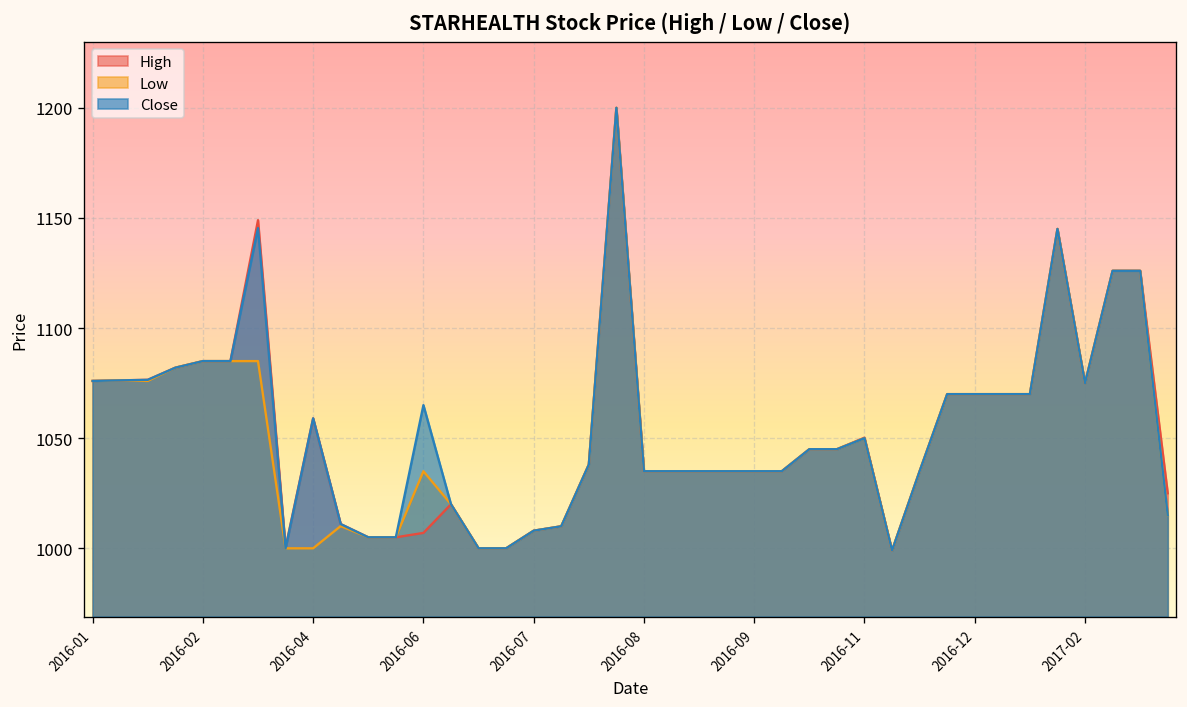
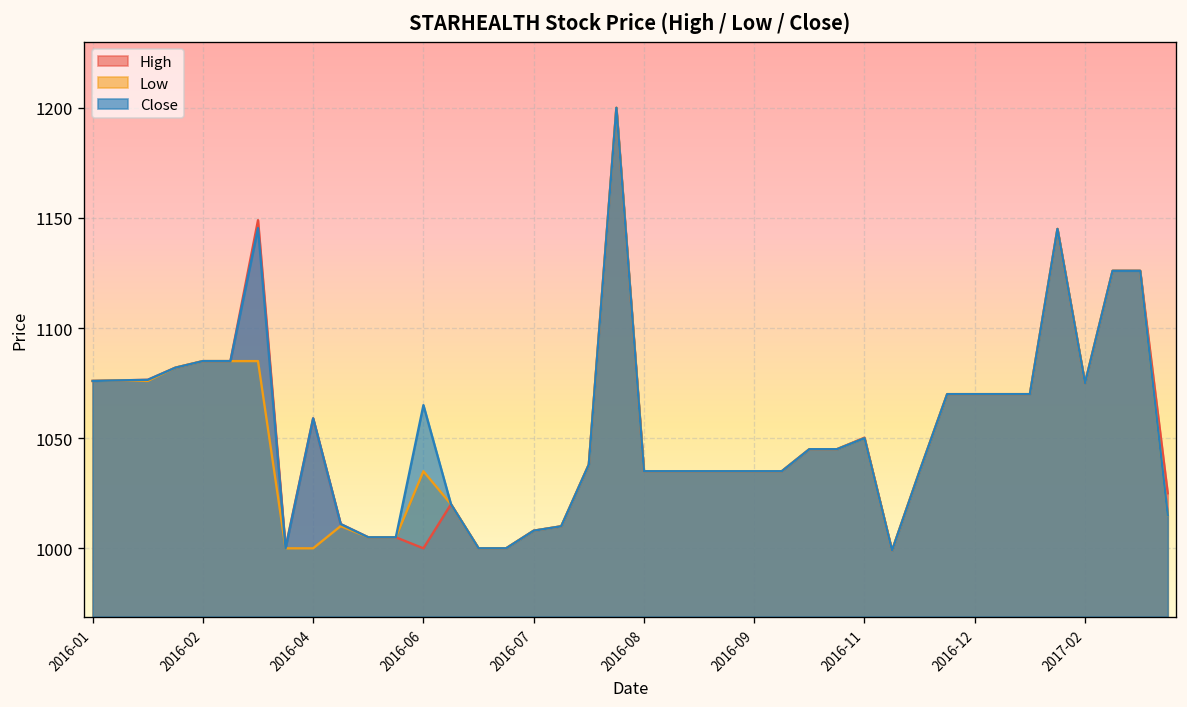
  {
    "High": {
-     "2016-06": 1007
+     "2016-06": 1000
    },
    "Low": {
      "2016-06": 1035
    },
    "Close": {
      "2016-06": 1065
    }
  }
